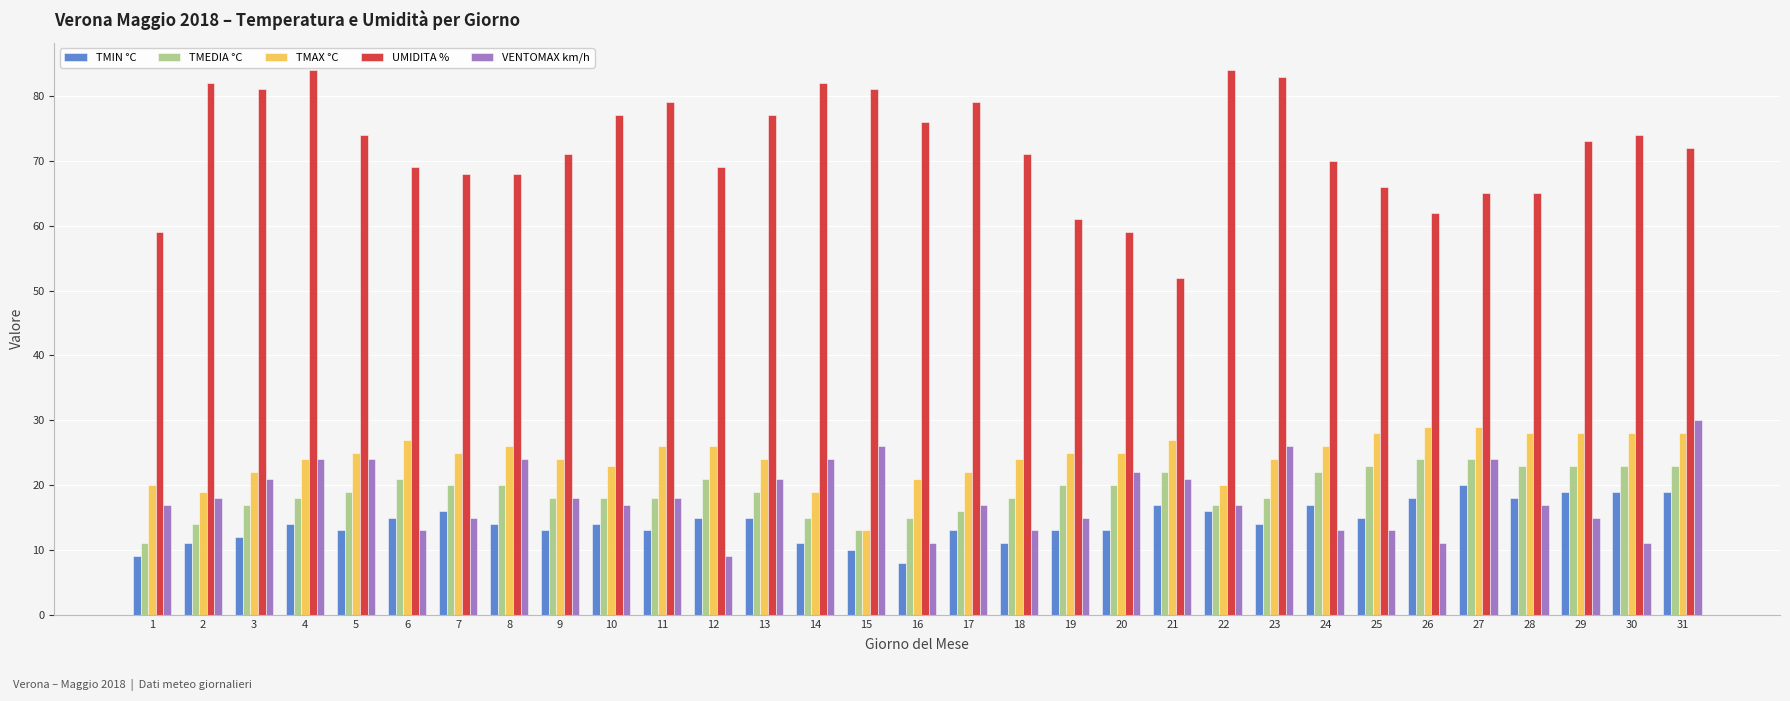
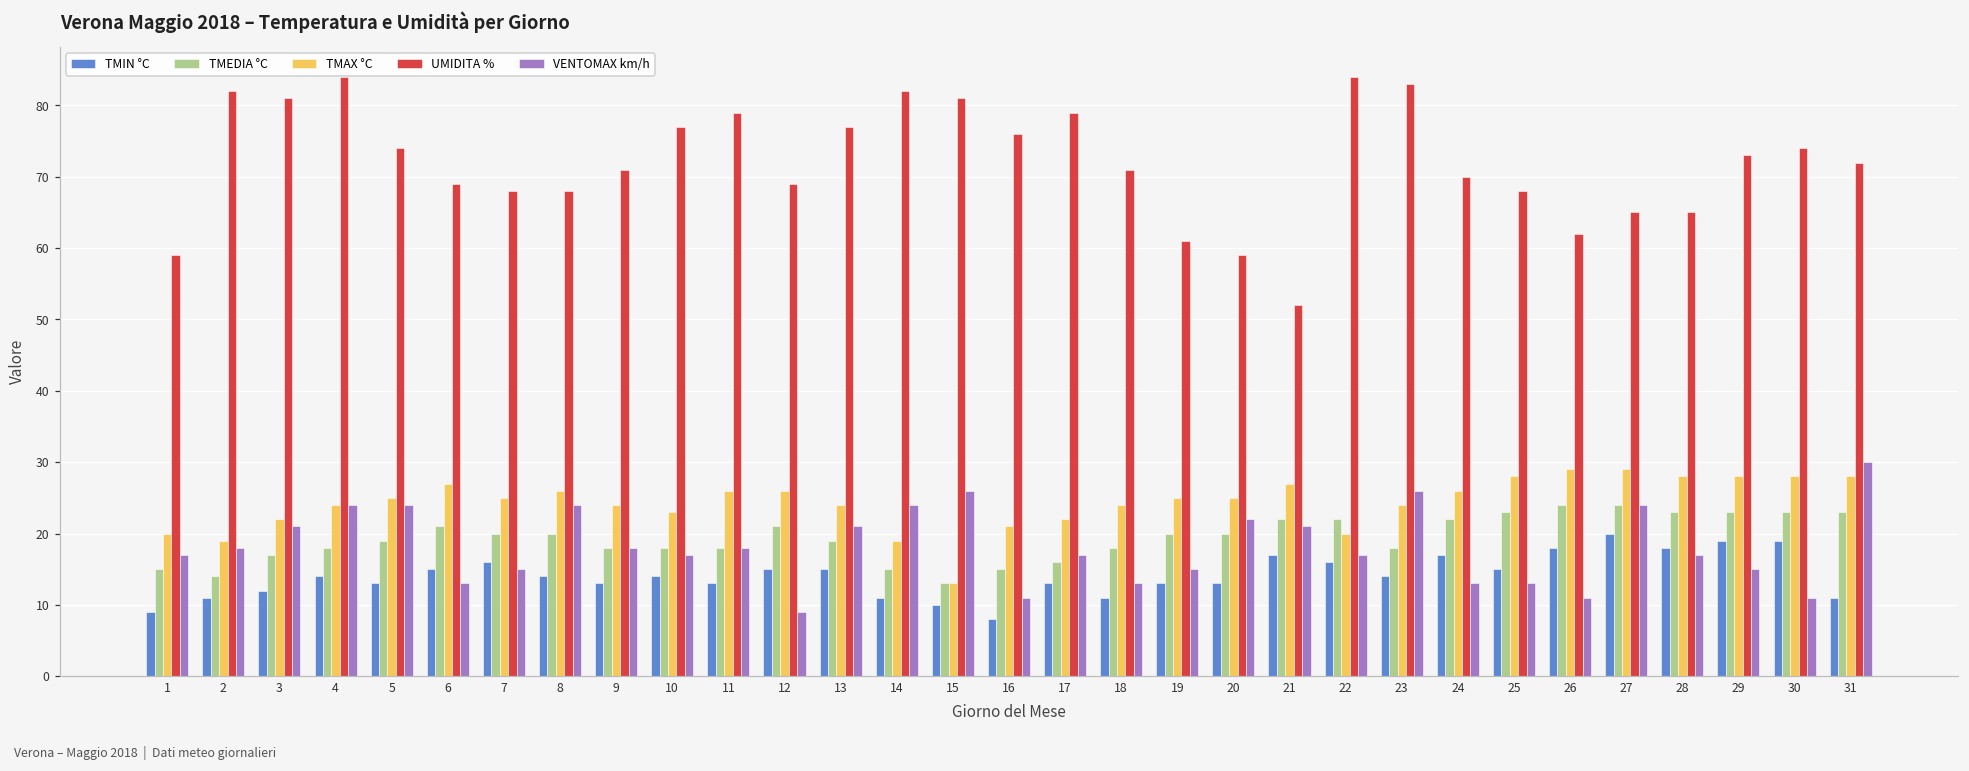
  {
    "TMIN °C": {
      "1": 9,
      "2": 11,
      "3": 12,
      "4": 14,
      "5": 13,
      "6": 15,
      "7": 16,
      "8": 14,
      "9": 13,
      "10": 14,
      "11": 13,
      "12": 15,
      "13": 15,
      "14": 11,
      "15": 10,
      "16": 8,
      "17": 13,
      "18": 11,
      "19": 13,
      "20": 13,
      "21": 17,
      "22": 16,
      "23": 14,
      "24": 17,
      "25": 15,
      "26": 18,
      "27": 20,
      "28": 18,
      "29": 19,
      "30": 19,
-     "31": 19
+     "31": 11
    },
    "TMEDIA °C": {
-     "1": 11,
+     "1": 15,
      "2": 14,
      "3": 17,
      "4": 18,
      "5": 19,
      "6": 21,
      "7": 20,
      "8": 20,
      "9": 18,
      "10": 18,
      "11": 18,
      "12": 21,
      "13": 19,
      "14": 15,
      "15": 13,
      "16": 15,
      "17": 16,
      "18": 18,
      "19": 20,
      "20": 20,
      "21": 22,
-     "22": 17,
+     "22": 22,
      "23": 18,
      "24": 22,
      "25": 23,
      "26": 24,
      "27": 24,
      "28": 23,
      "29": 23,
      "30": 23,
      "31": 23
    },
    "TMAX °C": {
      "1": 20,
      "2": 19,
      "3": 22,
      "4": 24,
      "5": 25,
      "6": 27,
      "7": 25,
      "8": 26,
      "9": 24,
      "10": 23,
      "11": 26,
      "12": 26,
      "13": 24,
      "14": 19,
      "15": 13,
      "16": 21,
      "17": 22,
      "18": 24,
      "19": 25,
      "20": 25,
      "21": 27,
      "22": 20,
      "23": 24,
      "24": 26,
      "25": 28,
      "26": 29,
      "27": 29,
      "28": 28,
      "29": 28,
      "30": 28,
      "31": 28
    },
    "UMIDITA %": {
      "1": 59,
      "2": 82,
      "3": 81,
      "4": 84,
      "5": 74,
      "6": 69,
      "7": 68,
      "8": 68,
      "9": 71,
      "10": 77,
      "11": 79,
      "12": 69,
      "13": 77,
      "14": 82,
      "15": 81,
      "16": 76,
      "17": 79,
      "18": 71,
      "19": 61,
      "20": 59,
      "21": 52,
      "22": 84,
      "23": 83,
      "24": 70,
-     "25": 66,
+     "25": 68,
      "26": 62,
      "27": 65,
      "28": 65,
      "29": 73,
      "30": 74,
      "31": 72
    },
    "VENTOMAX km/h": {
      "1": 17,
      "2": 18,
      "3": 21,
      "4": 24,
      "5": 24,
      "6": 13,
      "7": 15,
      "8": 24,
      "9": 18,
      "10": 17,
      "11": 18,
      "12": 9,
      "13": 21,
      "14": 24,
      "15": 26,
      "16": 11,
      "17": 17,
      "18": 13,
      "19": 15,
      "20": 22,
      "21": 21,
      "22": 17,
      "23": 26,
      "24": 13,
      "25": 13,
      "26": 11,
      "27": 24,
      "28": 17,
      "29": 15,
      "30": 11,
      "31": 30
    }
  }
